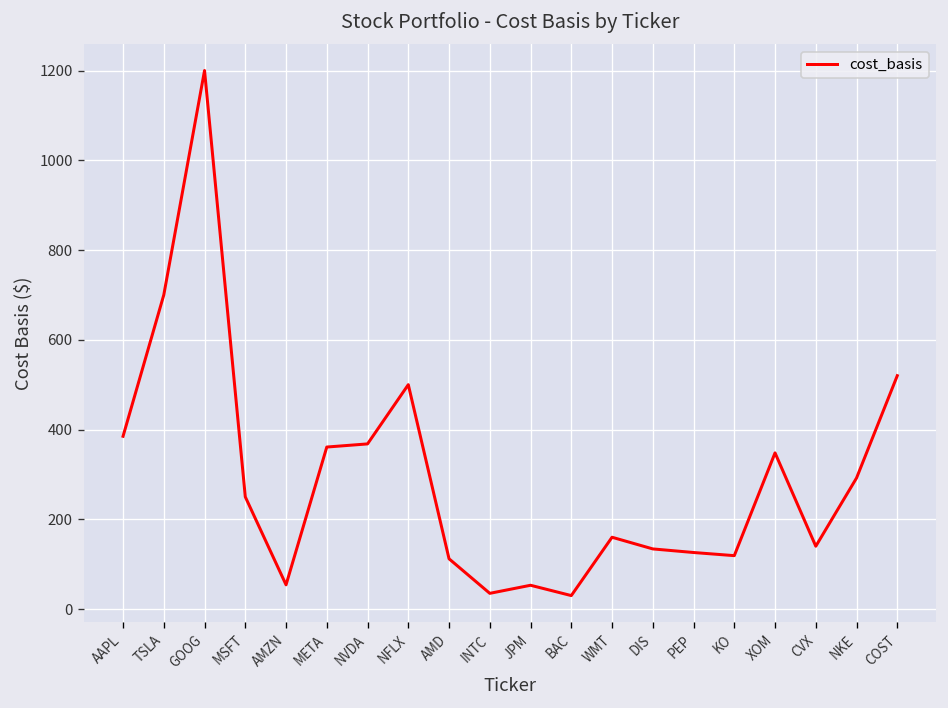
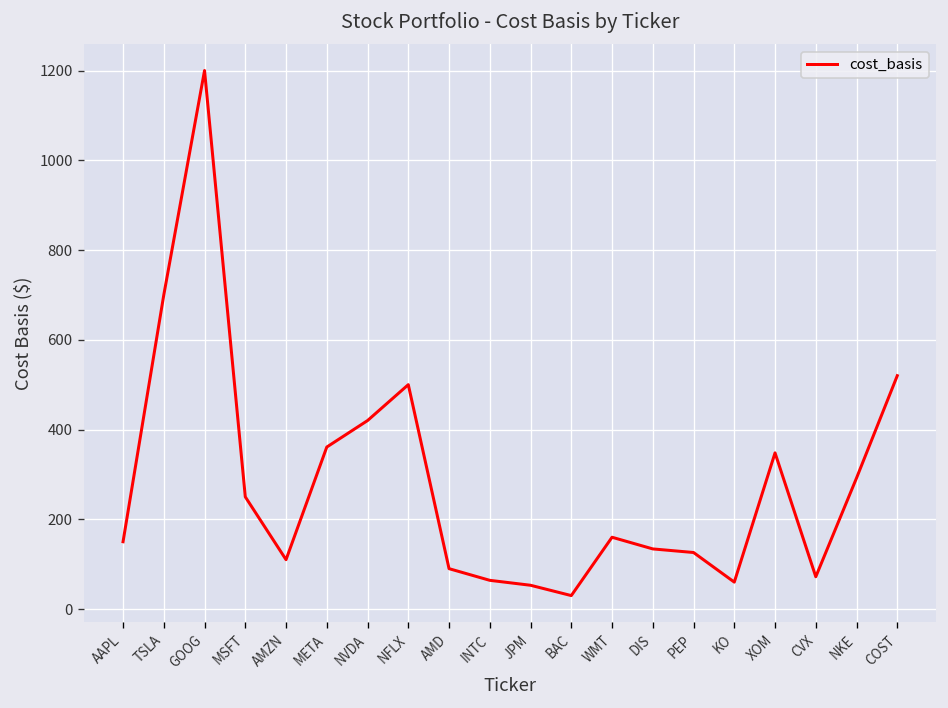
  {
-   "AAPL": 390,
+   "AAPL": 150,
    "TSLA": 700,
    "GOOG": 1200,
    "MSFT": 250,
-   "AMZN": 50,
+   "AMZN": 110,
    "META": 360,
-   "NVDA": 370,
+   "NVDA": 420,
    "NFLX": 500,
-   "AMD": 110,
-   "INTC": 40,
+   "AMD": 90,
+   "INTC": 60,
    "JPM": 50,
    "BAC": 30,
    "WMT": 160,
    "DIS": 130,
    "PEP": 130,
-   "KO": 120,
+   "KO": 60,
    "XOM": 350,
-   "CVX": 140,
+   "CVX": 70,
    "NKE": 290,
    "COST": 520
  }
